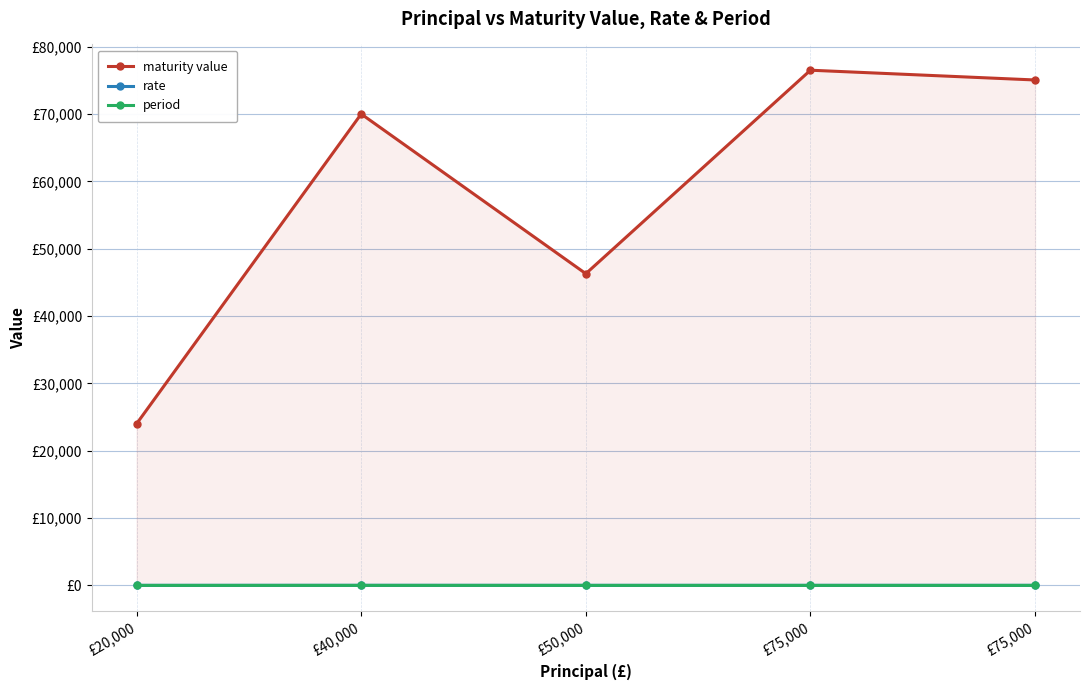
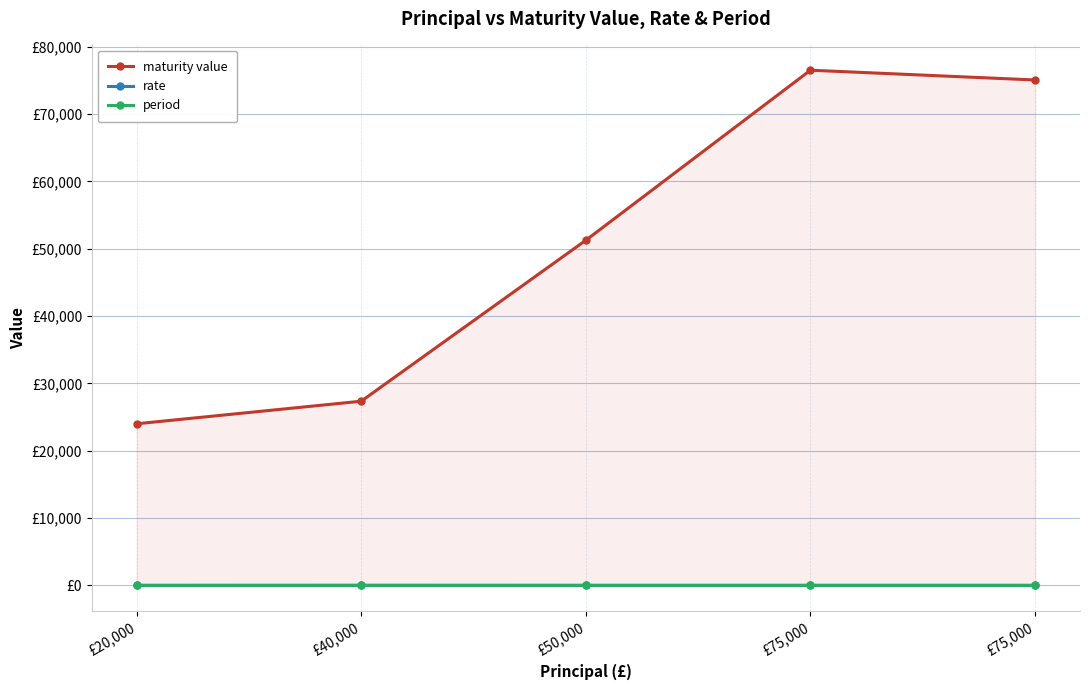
  {
    "maturity value": {
      "£20,000": "£24,000",
-     "£40,000": "£70,000",
-     "£50,000": "£46,000"
+     "£40,000": "£27,000",
+     "£50,000": "£51,000"
    },
    "period": {
      "£20,000": "£0",
      "£40,000": "£0",
      "£50,000": "£0"
    }
  }
